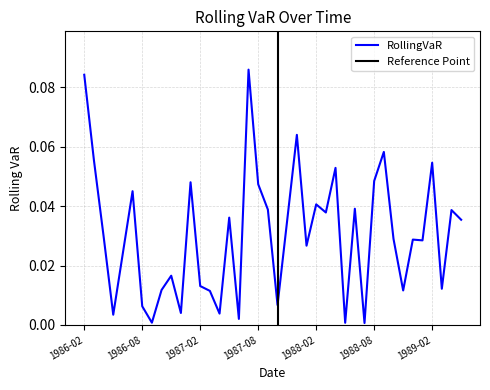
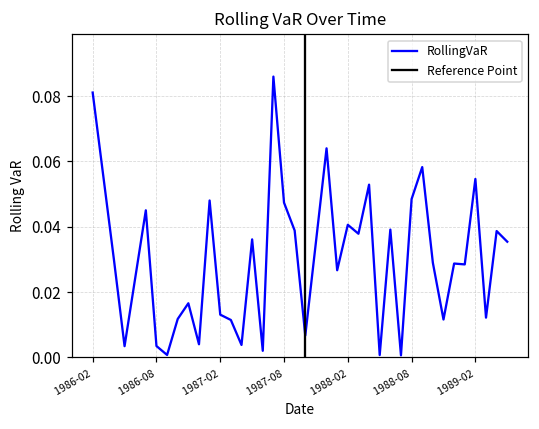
  {
-   "1986-02": 0.084,
-   "1986-08": 0.006,
+   "1986-02": 0.081,
+   "1986-08": 0.003,
    "1987-02": 0.013,
    "1987-08": 0.047,
    "1988-02": 0.041,
    "1988-08": 0.048,
    "1989-02": 0.055
  }
